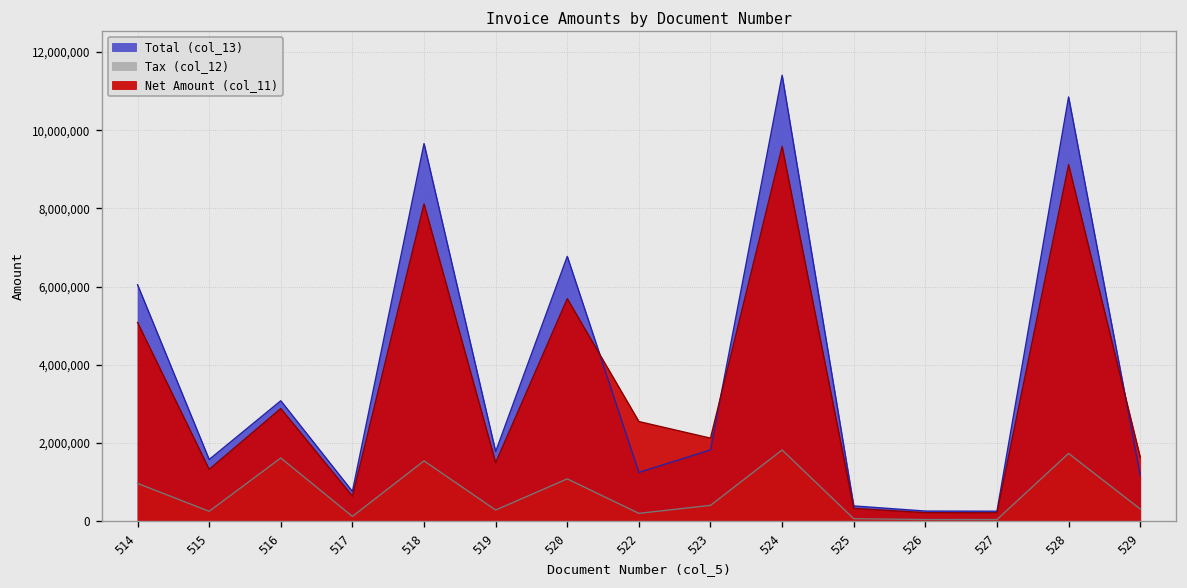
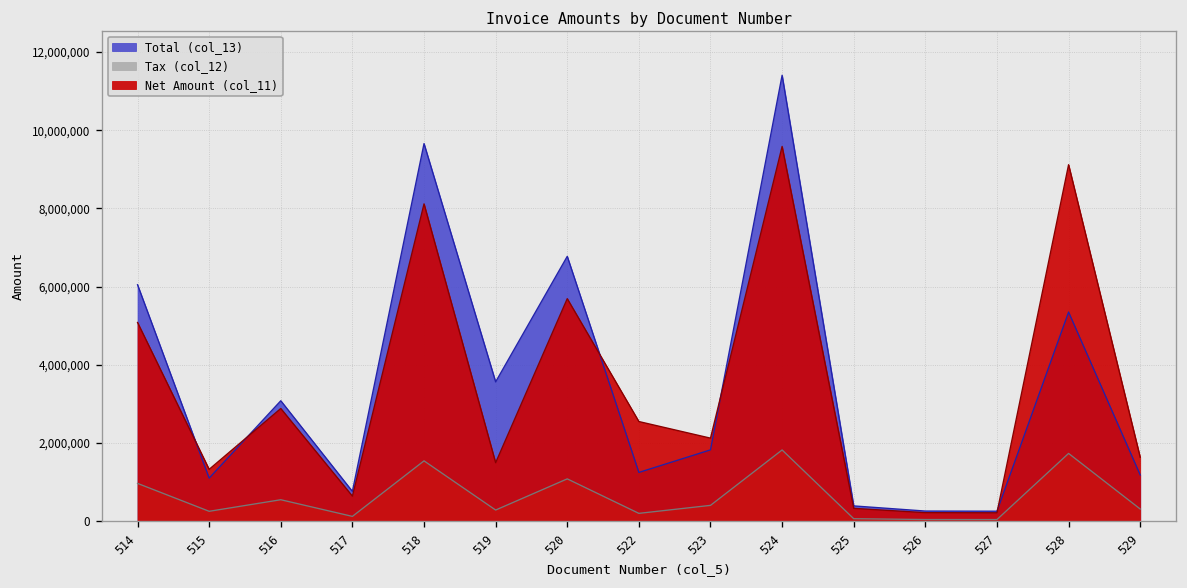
  {
    "Total (col_13)": {
      "514": "6,000,000",
-     "515": "1,600,000",
+     "515": "1,100,000",
      "516": "3,100,000",
      "517": "800,000",
      "518": "9,700,000",
-     "519": "1,800,000",
+     "519": "3,600,000",
      "520": "6,800,000",
      "522": "1,200,000",
      "523": "1,800,000",
      "524": "11,400,000",
-     "528": "10,800,000",
+     "528": "5,300,000",
      "529": "1,200,000"
    },
    "Tax (col_12)": {
      "514": "1,000,000",
      "515": "300,000",
-     "516": "1,600,000",
+     "516": "500,000",
      "517": "100,000",
      "518": "1,500,000",
      "519": "300,000",
      "520": "1,100,000",
      "522": "200,000",
      "523": "400,000",
      "524": "1,800,000",
      "525": "100,000",
      "526": "0",
      "527": "0",
      "528": "1,700,000",
      "529": "300,000"
    },
    "Net Amount (col_11)": {
      "514": "5,100,000",
      "515": "1,300,000",
      "516": "2,900,000",
      "517": "600,000",
      "518": "8,100,000",
      "519": "1,500,000",
      "520": "5,700,000",
      "522": "2,500,000",
      "523": "2,100,000",
      "524": "9,600,000",
      "528": "9,100,000",
      "529": "1,600,000"
    }
  }
